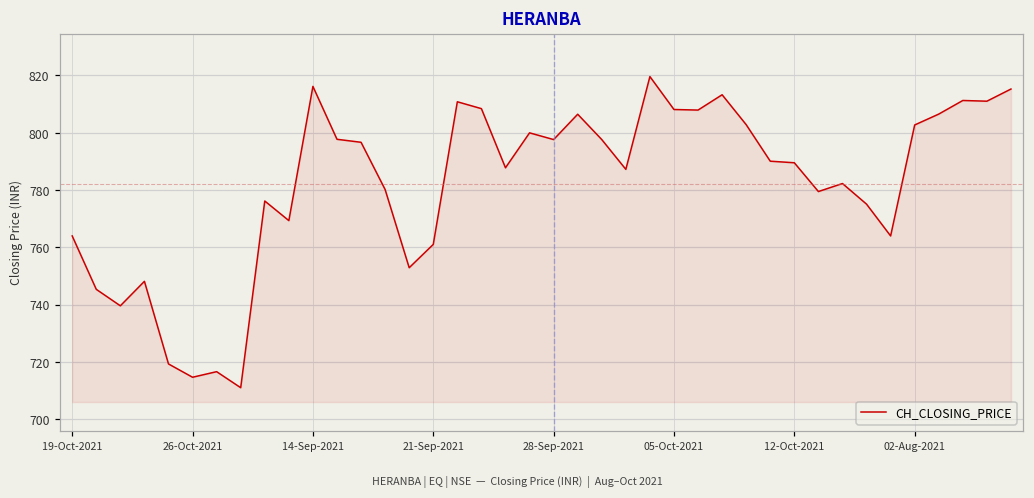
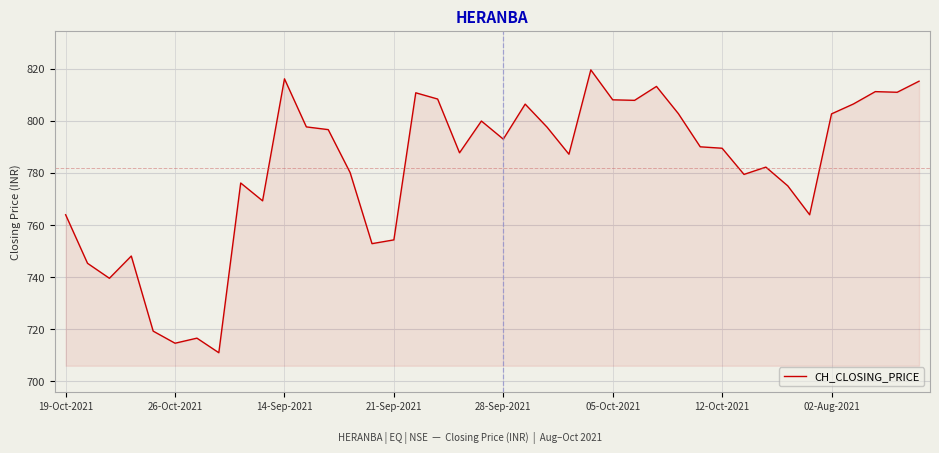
  {
    "26-Oct-2021": 715,
    "14-Sep-2021": 816,
-   "21-Sep-2021": 761,
-   "28-Sep-2021": 798,
+   "21-Sep-2021": 754,
+   "28-Sep-2021": 793,
    "05-Oct-2021": 808,
    "12-Oct-2021": 790,
    "02-Aug-2021": 803
  }
